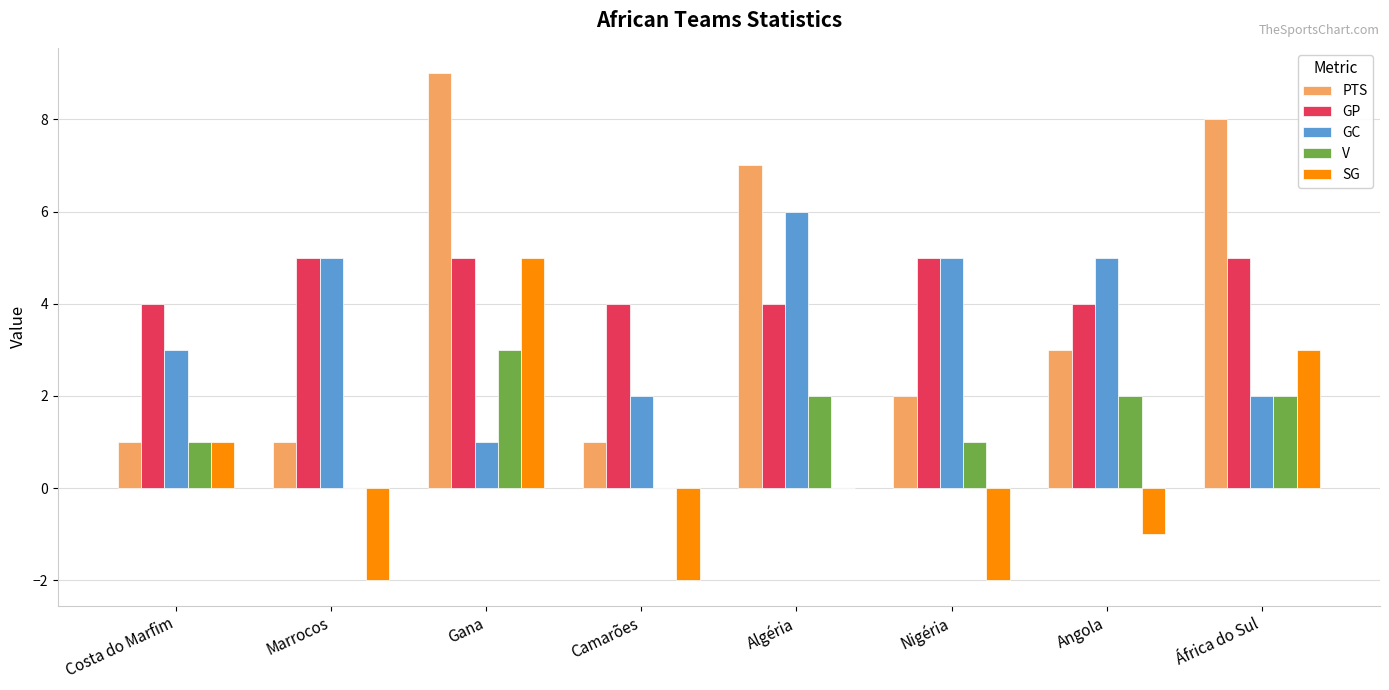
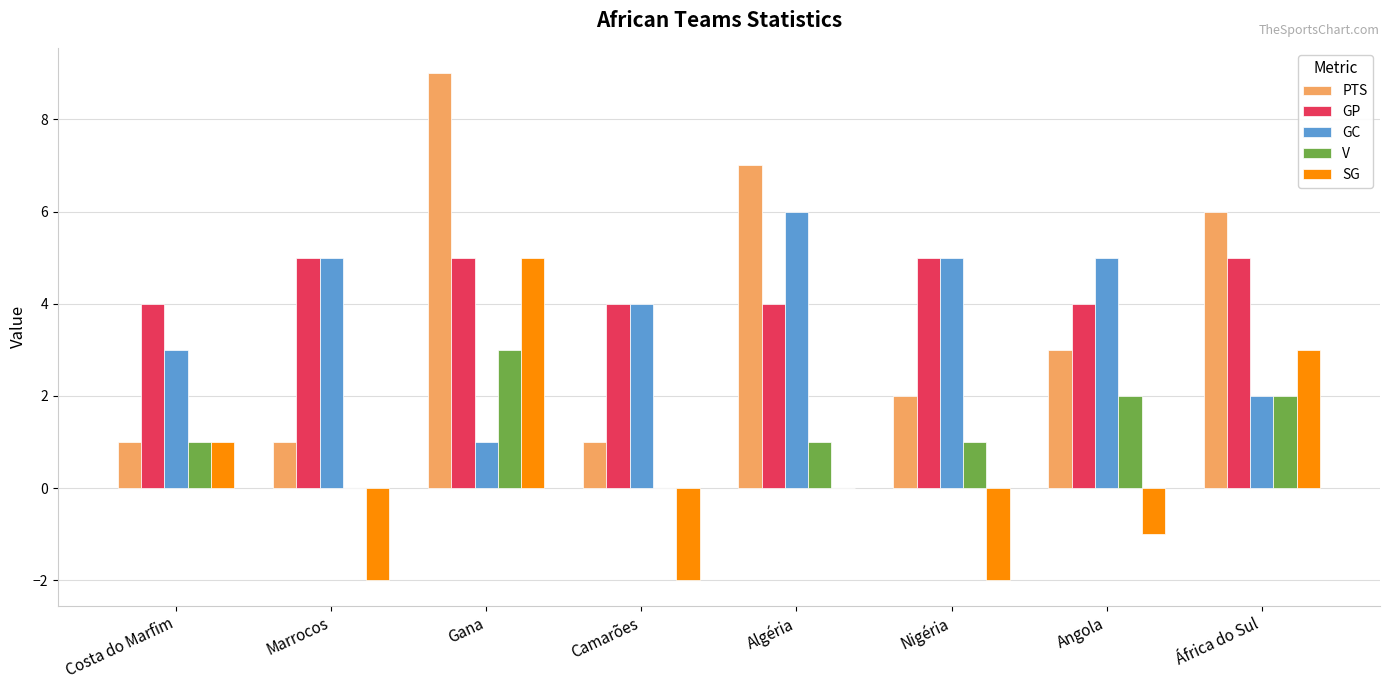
  {
    "PTS": {
      "Costa do Marfim": 1,
      "Marrocos": 1,
      "Gana": 9,
      "Camarões": 1,
      "Algéria": 7,
      "Nigéria": 2,
      "Angola": 3,
-     "África do Sul": 8
+     "África do Sul": 6
    },
    "GP": {
      "Costa do Marfim": 4,
      "Marrocos": 5,
      "Gana": 5,
      "Camarões": 4,
      "Algéria": 4,
      "Nigéria": 5,
      "Angola": 4,
      "África do Sul": 5
    },
    "GC": {
      "Costa do Marfim": 3,
      "Marrocos": 5,
      "Gana": 1,
-     "Camarões": 2,
+     "Camarões": 4,
      "Algéria": 6,
      "Nigéria": 5,
      "Angola": 5,
      "África do Sul": 2
    },
    "V": {
      "Costa do Marfim": 1,
      "Marrocos": 0,
      "Gana": 3,
      "Camarões": 0,
-     "Algéria": 2,
+     "Algéria": 1,
      "Nigéria": 1,
      "Angola": 2,
      "África do Sul": 2
    },
    "SG": {
      "Costa do Marfim": 1,
      "Marrocos": -2,
      "Gana": 5,
      "Camarões": -2,
      "Algéria": 0,
      "Nigéria": -2,
      "Angola": -1,
      "África do Sul": 3
    }
  }
